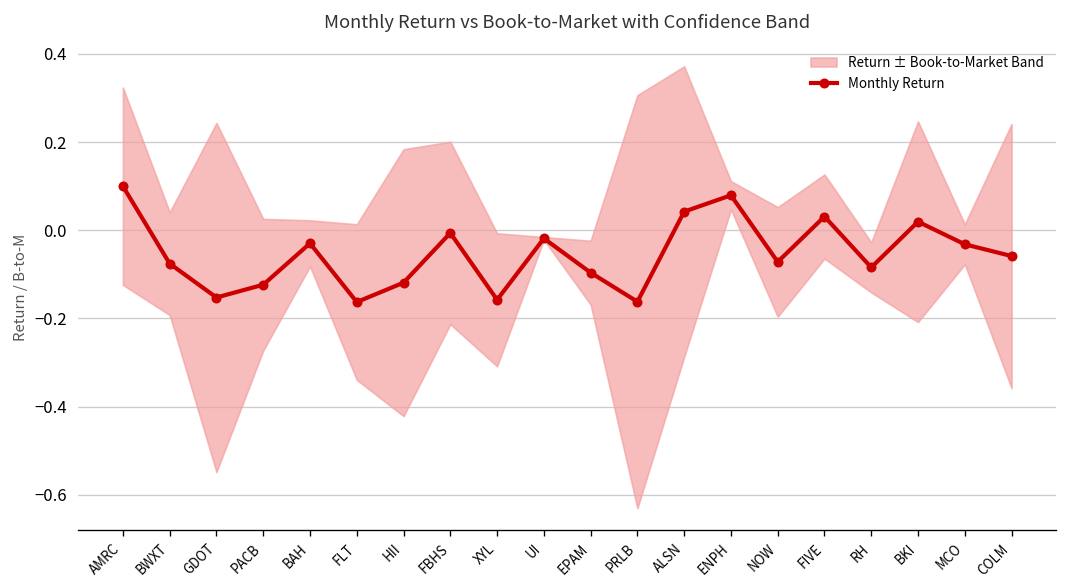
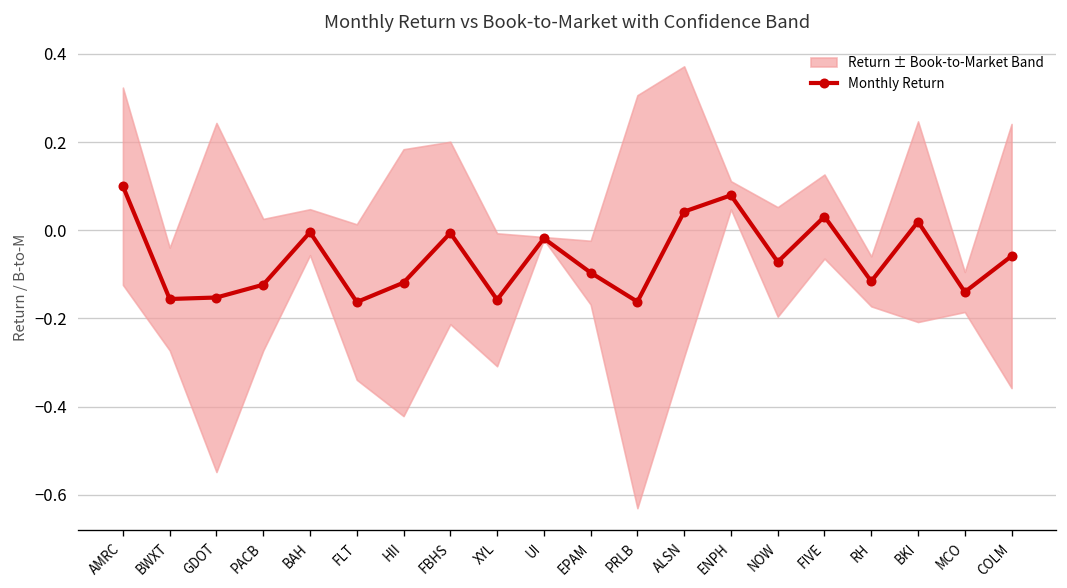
  {
    "Monthly Return": {
      "AMRC": 0.10,
-     "BWXT": -0.08,
+     "BWXT": -0.16,
      "GDOT": -0.15,
      "PACB": -0.12,
-     "BAH": -0.03,
+     "BAH": 0.00,
      "FLT": -0.16,
      "HII": -0.12,
      "FBHS": -0.01,
      "XYL": -0.16,
      "EPAM": -0.10,
      "PRLB": -0.16,
      "ALSN": 0.04,
      "ENPH": 0.08,
      "NOW": -0.07,
      "FIVE": 0.03,
-     "RH": -0.08,
+     "RH": -0.12,
      "BKI": 0.02,
-     "MCO": -0.03,
+     "MCO": -0.14,
      "COLM": -0.06
    }
  }
